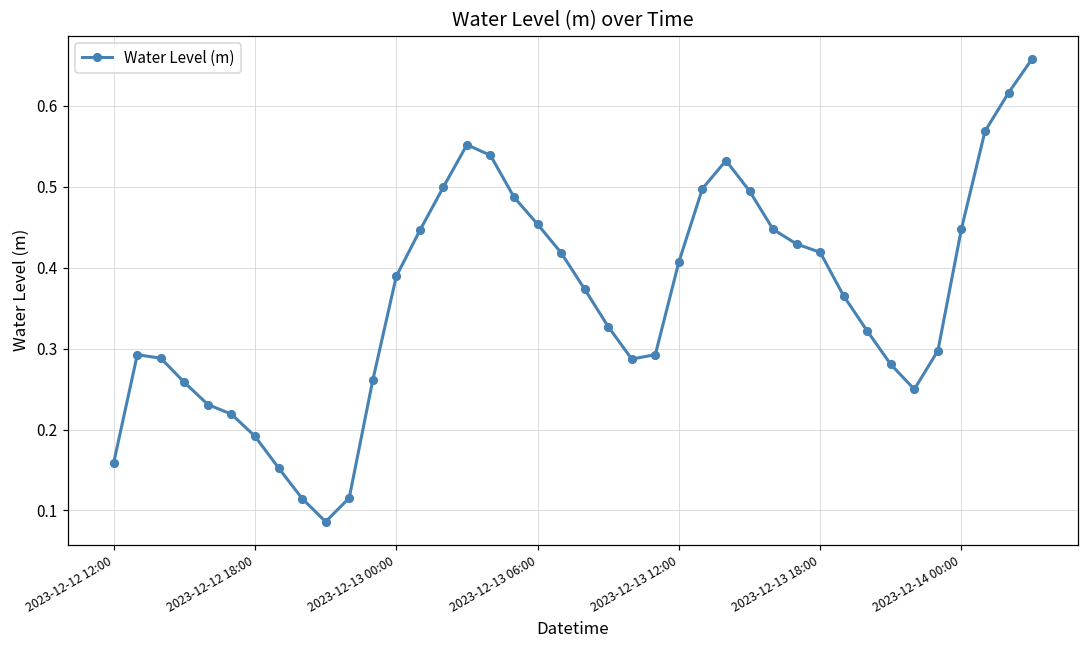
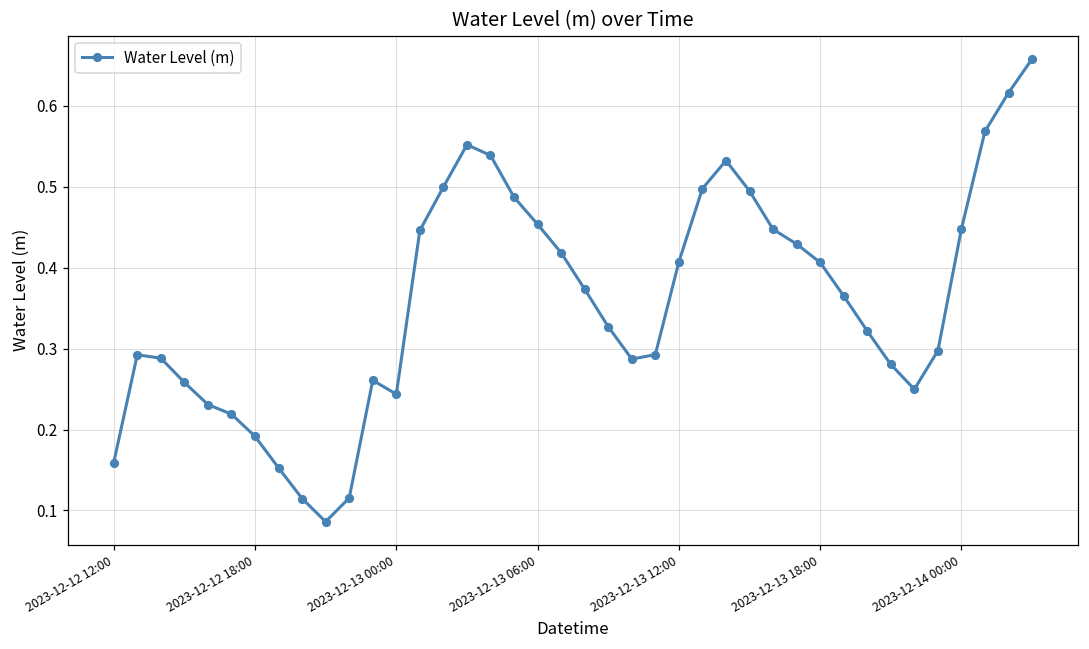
  {
    "2023-12-12 12:00": 0.16,
    "2023-12-12 18:00": 0.19,
-   "2023-12-13 00:00": 0.39,
+   "2023-12-13 00:00": 0.24,
    "2023-12-13 06:00": 0.45,
    "2023-12-13 12:00": 0.41,
-   "2023-12-13 18:00": 0.42,
+   "2023-12-13 18:00": 0.41,
    "2023-12-14 00:00": 0.45
  }
